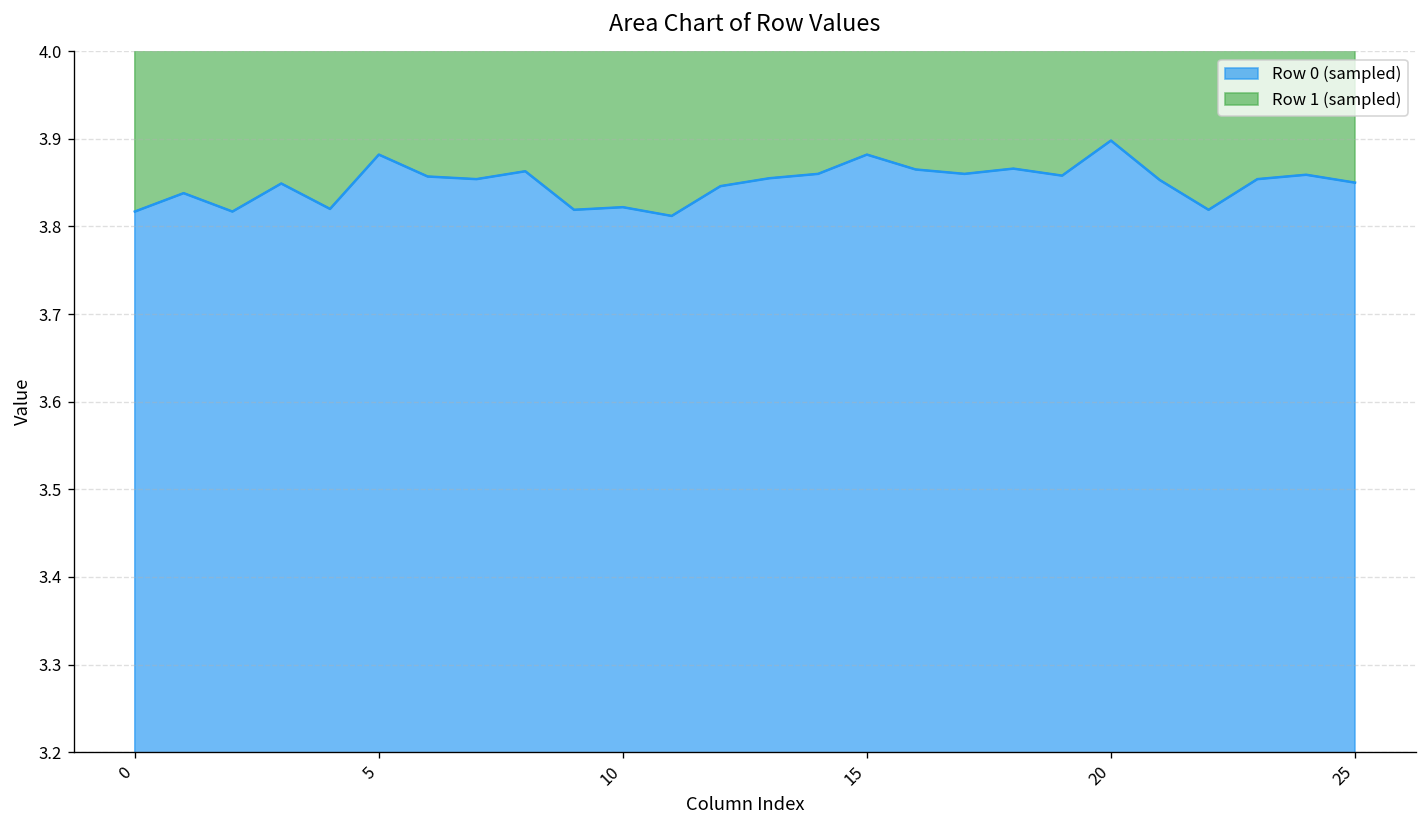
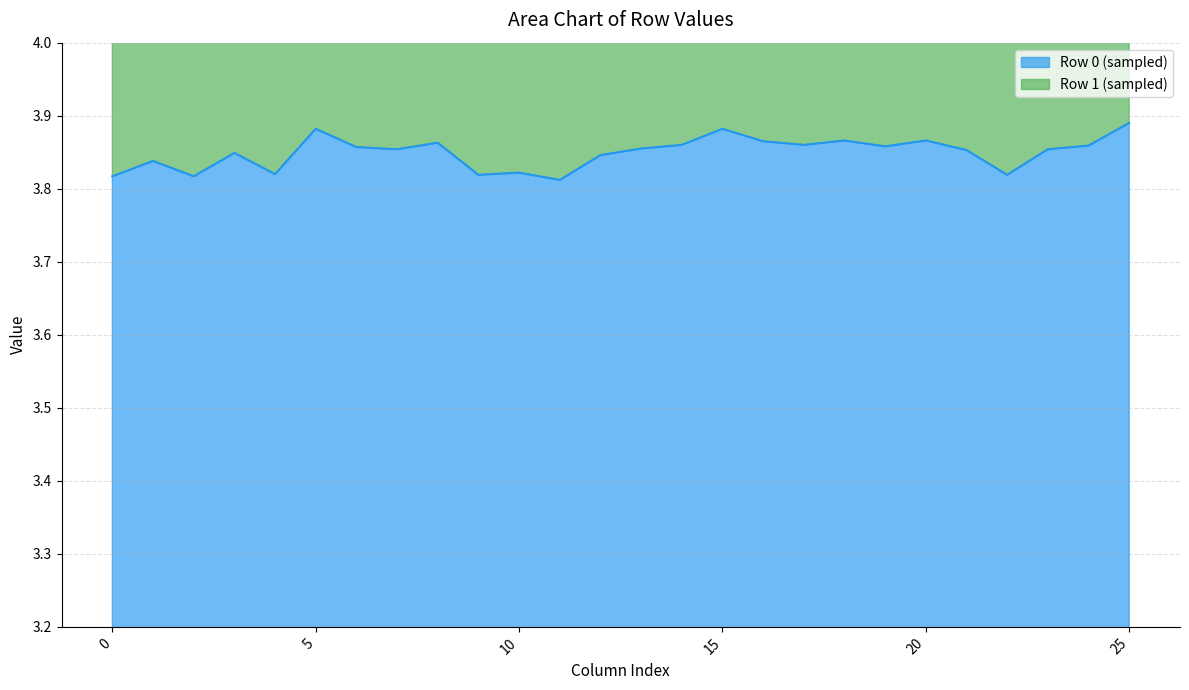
  {
    "Row 0 (sampled)": {
      "0": 3.82,
      "5": 3.88,
      "10": 3.82,
      "15": 3.88,
-     "20": 3.90,
-     "25": 3.85
+     "20": 3.87,
+     "25": 3.89
    }
  }
